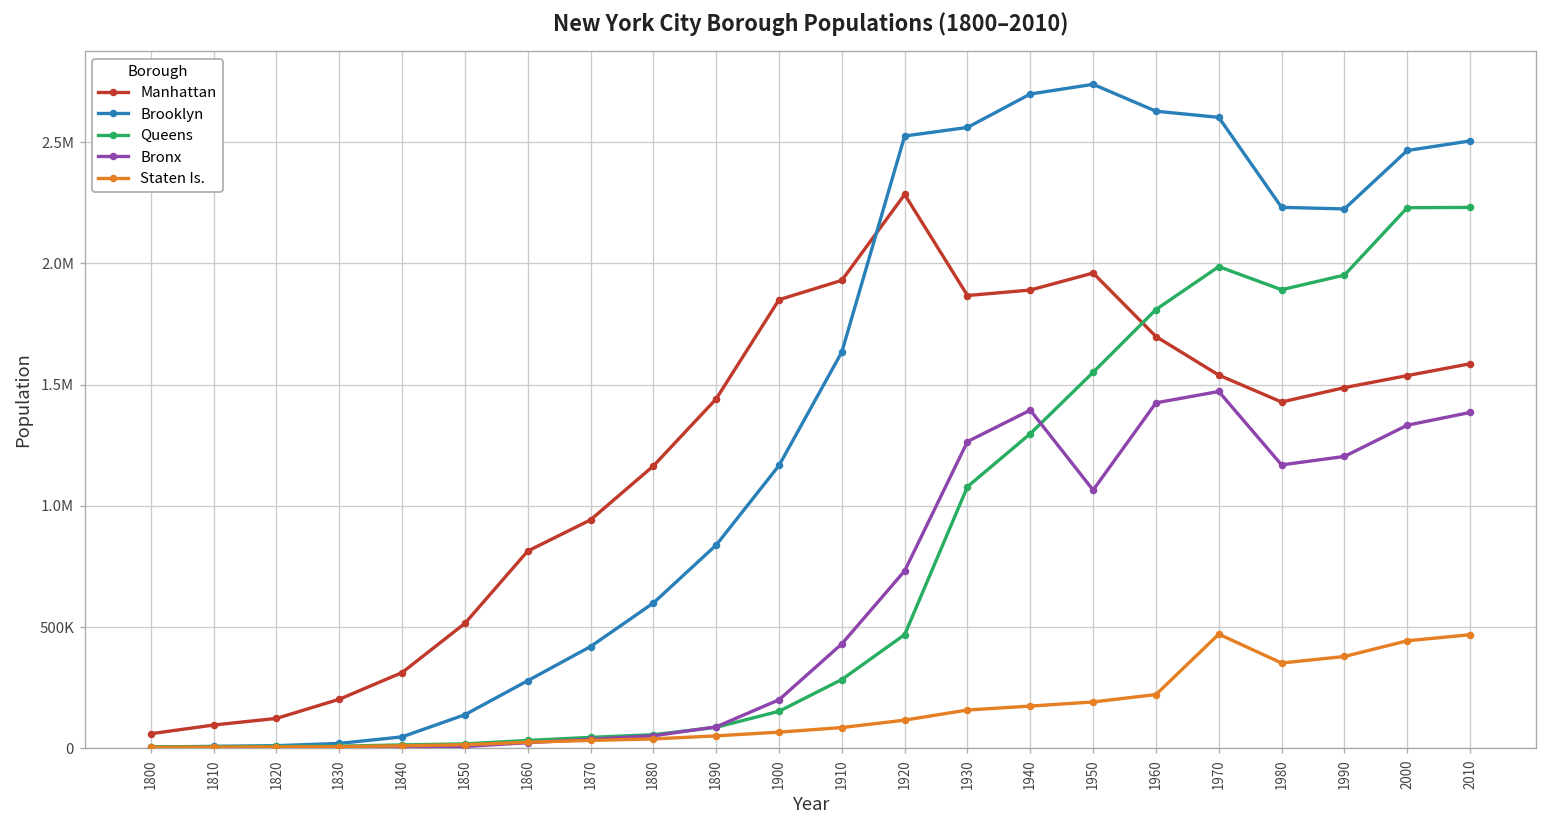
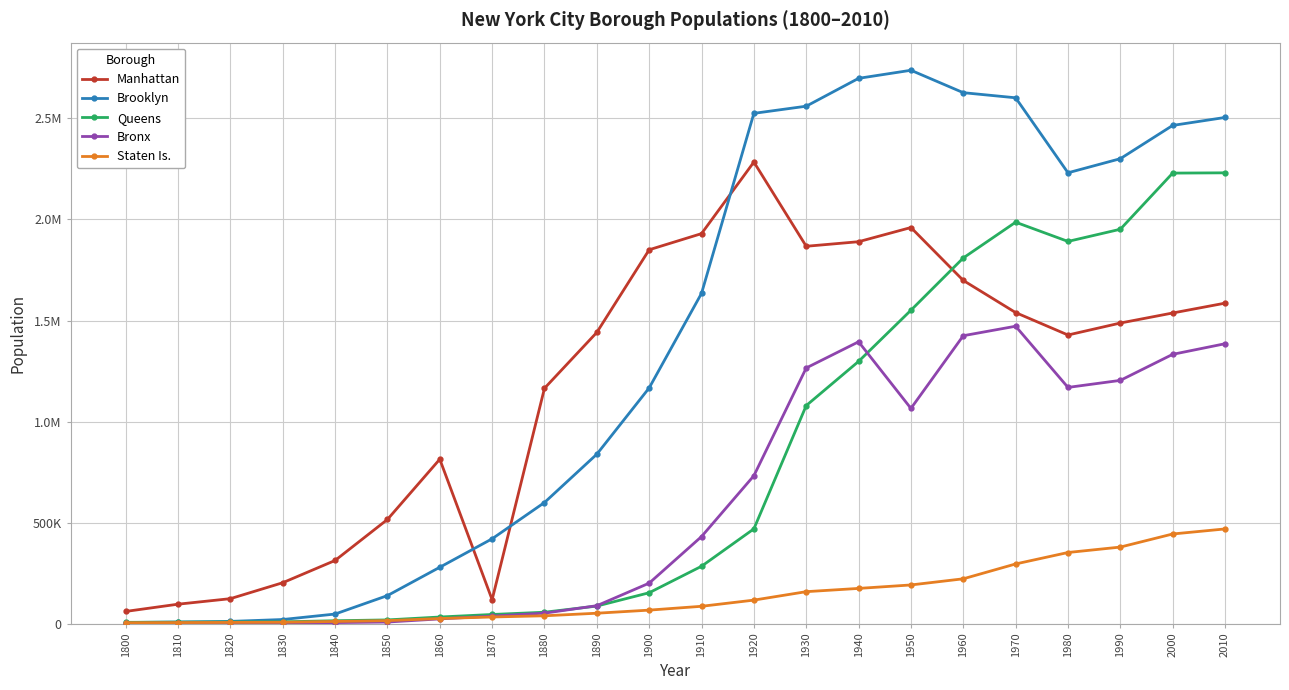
  {
    "Manhattan": {
      "1800": 60000,
      "1810": 100000,
      "1820": 120000,
      "1830": 200000,
      "1840": 310000,
      "1850": 520000,
      "1860": 810000,
-     "1870": 940000,
+     "1870": 120000,
      "1880": 1160000,
      "1890": 1440000,
      "1900": 1850000,
      "1910": 1930000,
      "1920": 2280000,
      "1930": 1870000,
      "1940": 1890000,
      "1950": 1960000,
      "1960": 1700000,
      "1970": 1540000,
      "1980": 1430000,
      "1990": 1490000,
      "2000": 1540000,
      "2010": 1590000
    },
    "Brooklyn": {
      "1840": 50000,
      "1850": 140000,
      "1860": 280000,
      "1870": 420000,
      "1880": 600000,
      "1890": 840000,
      "1900": 1170000,
      "1910": 1630000,
      "1920": 2530000,
      "1930": 2560000,
      "1940": 2700000,
      "1950": 2740000,
      "1960": 2630000,
      "1970": 2600000,
      "1980": 2230000,
-     "1990": 2220000,
+     "1990": 2300000,
      "2000": 2470000,
      "2010": 2500000
    },
    "Queens": {
      "1900": 150000,
      "1910": 280000,
      "1920": 470000,
      "1930": 1080000,
      "1940": 1300000,
      "1950": 1550000,
      "1960": 1810000,
      "1970": 1990000,
      "1980": 1890000,
      "1990": 1950000,
      "2000": 2230000,
      "2010": 2230000
    },
    "Bronx": {
      "1900": 200000,
      "1910": 430000,
      "1920": 730000,
      "1930": 1270000,
      "1940": 1390000,
      "1950": 1070000,
      "1960": 1420000,
      "1970": 1470000,
      "1980": 1170000,
      "1990": 1200000,
      "2000": 1330000,
      "2010": 1390000
    },
    "Staten Is.": {
      "1880": 40000,
      "1890": 50000,
      "1900": 70000,
      "1910": 90000,
      "1920": 120000,
      "1930": 160000,
      "1940": 170000,
      "1950": 190000,
      "1960": 220000,
-     "1970": 470000,
+     "1970": 300000,
      "1980": 350000,
      "1990": 380000,
      "2000": 440000,
      "2010": 470000
    }
  }
